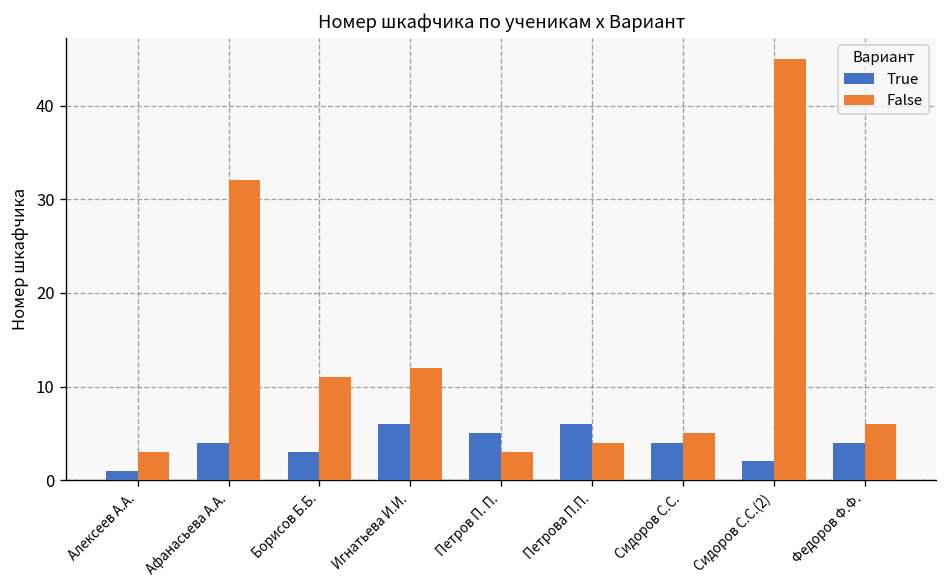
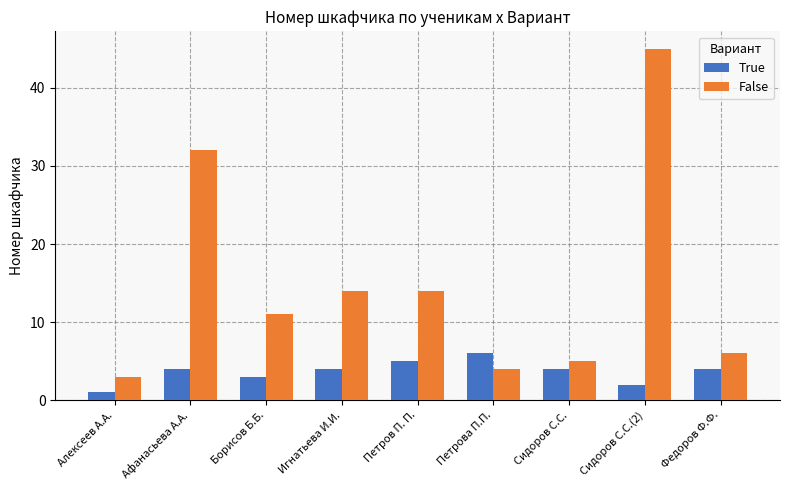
  {
    "True": {
      "Алексеев А.А.": 1,
      "Афанасьева А.А.": 4,
      "Борисов Б.Б.": 3,
-     "Игнатьева И.И.": 6,
+     "Игнатьева И.И.": 4,
      "Петров П. П.": 5,
      "Петрова П.П.": 6,
      "Сидоров С.С.": 4,
      "Сидоров С.С.(2)": 2,
      "Федоров Ф.Ф.": 4
    },
    "False": {
      "Алексеев А.А.": 3,
      "Афанасьева А.А.": 32,
      "Борисов Б.Б.": 11,
-     "Игнатьева И.И.": 12,
-     "Петров П. П.": 3,
+     "Игнатьева И.И.": 14,
+     "Петров П. П.": 14,
      "Петрова П.П.": 4,
      "Сидоров С.С.": 5,
      "Сидоров С.С.(2)": 45,
      "Федоров Ф.Ф.": 6
    }
  }
